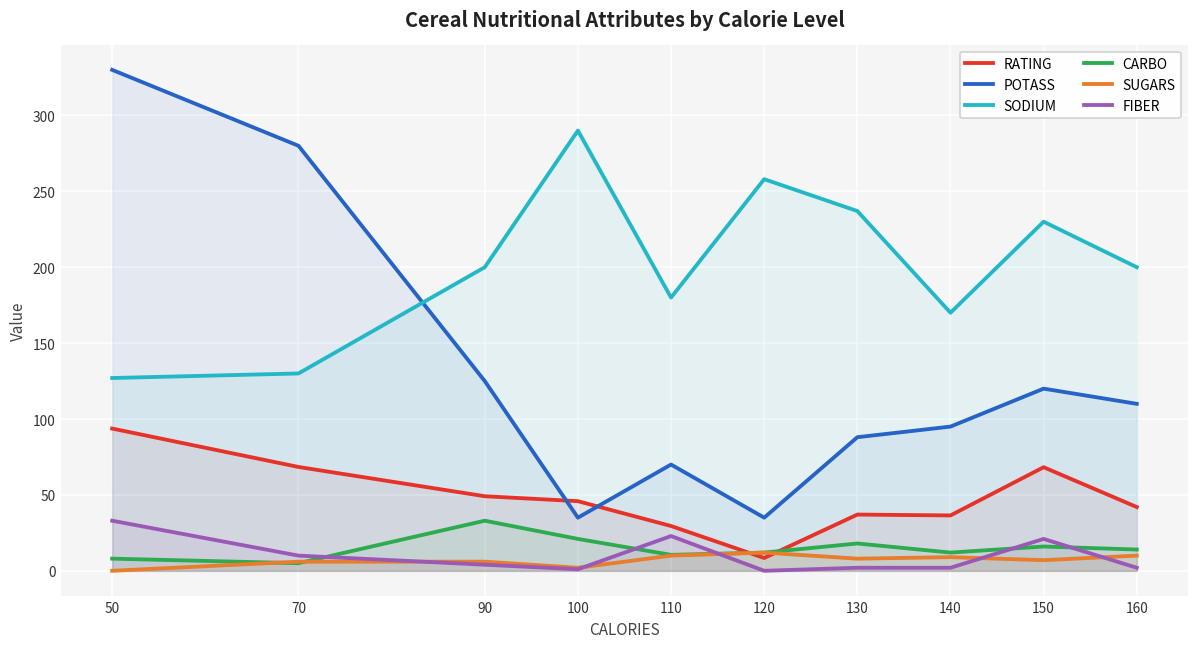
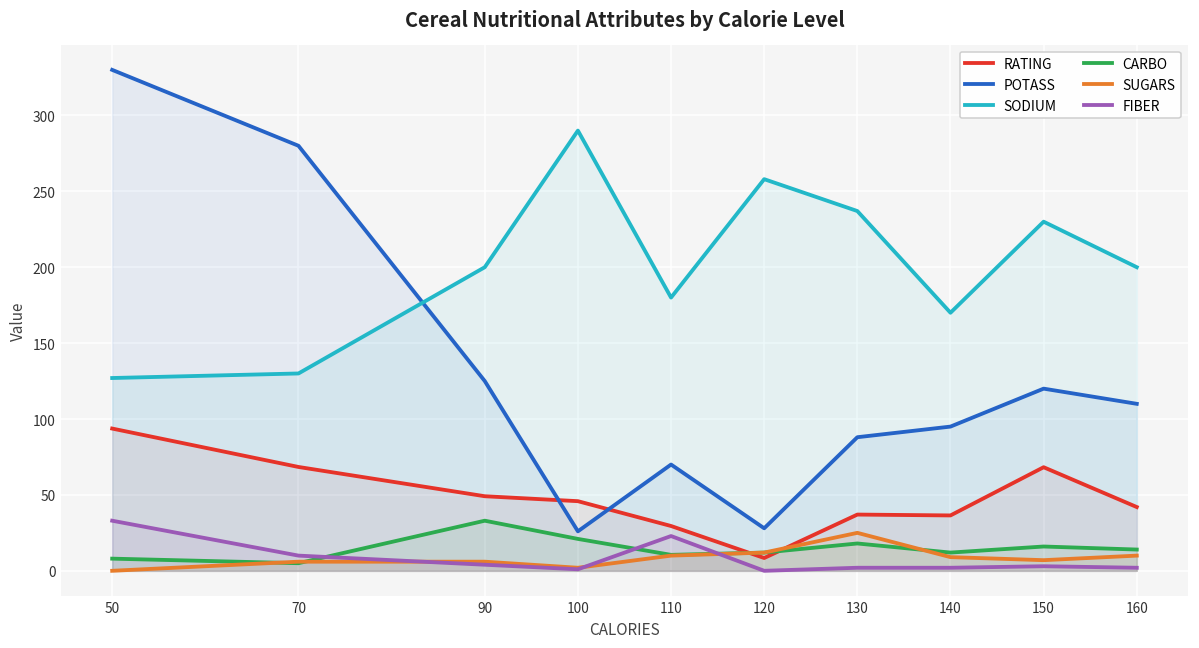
  {
    "RATING": {
      "50": 94,
      "70": 68,
      "90": 49,
      "100": 46,
      "110": 30,
      "120": 8,
      "130": 37,
      "140": 36,
      "150": 68,
      "160": 42
    },
    "POTASS": {
      "50": 330,
      "70": 280,
      "90": 125,
-     "100": 35,
+     "100": 26,
      "110": 70,
-     "120": 35,
+     "120": 28,
      "130": 88,
      "140": 95,
      "150": 120,
      "160": 110
    },
    "SODIUM": {
      "50": 127,
      "70": 130,
      "90": 200,
      "100": 290,
      "110": 180,
      "120": 258,
      "130": 237,
      "140": 170,
      "150": 230,
      "160": 200
    },
    "CARBO": {
      "50": 8,
      "90": 33,
      "100": 21,
      "130": 18,
      "140": 12,
      "150": 16,
      "160": 14
    },
    "SUGARS": {
      "50": 0,
      "90": 6,
-     "130": 8,
+     "130": 25,
      "140": 9,
      "150": 7,
      "160": 10
    },
    "FIBER": {
      "50": 33,
      "70": 10,
      "90": 4,
      "110": 23,
      "120": 0,
      "130": 2,
      "140": 2,
-     "150": 21,
+     "150": 3,
      "160": 2
    }
  }
